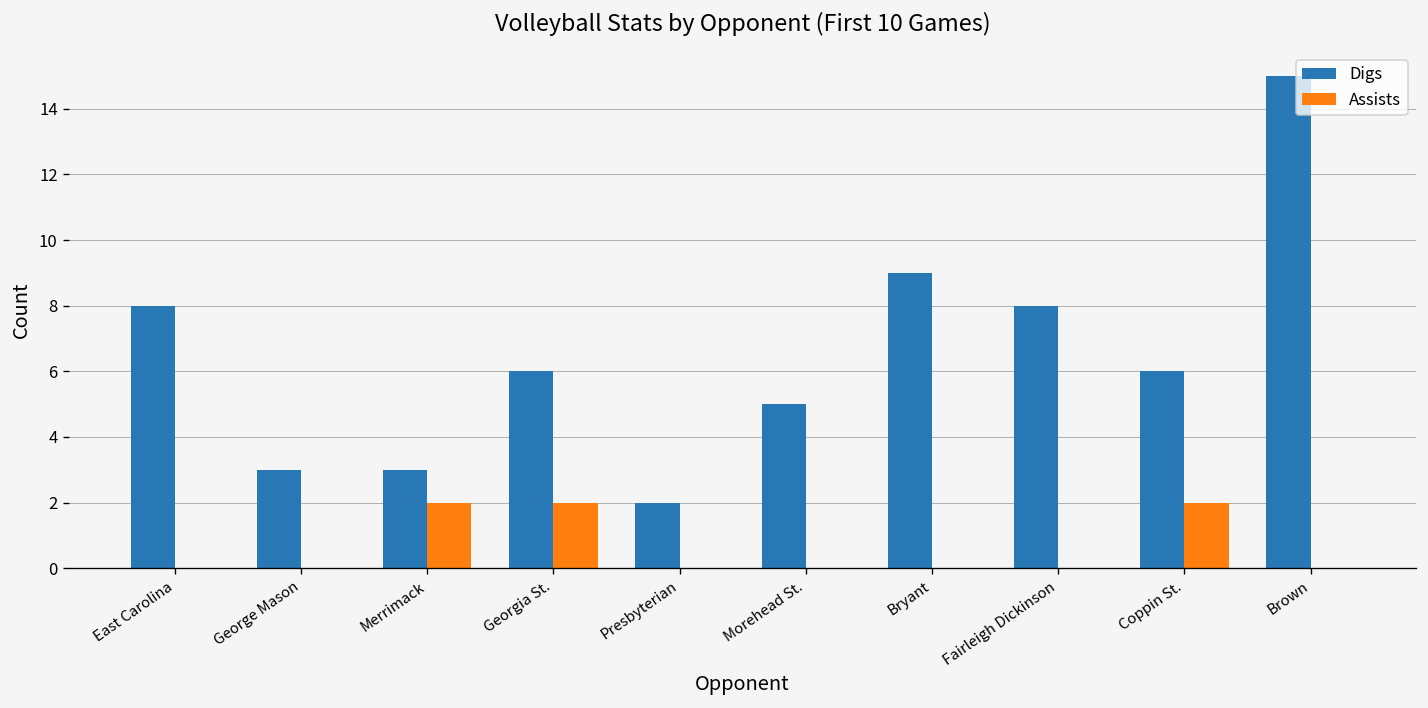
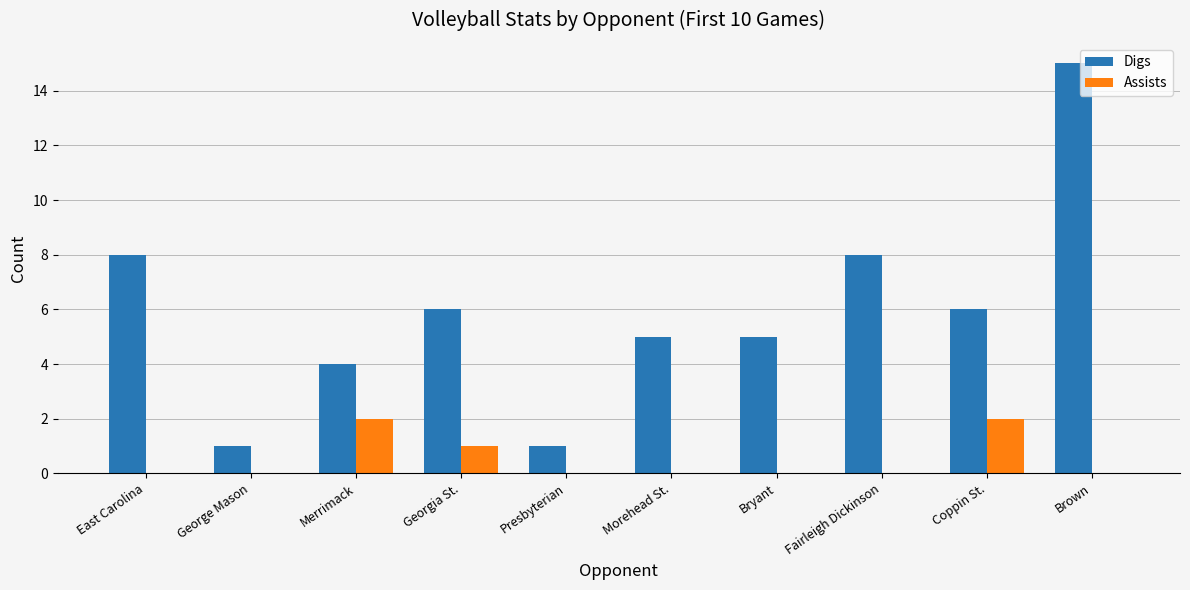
  {
    "Digs": {
      "East Carolina": 8,
-     "George Mason": 3,
-     "Merrimack": 3,
+     "George Mason": 1,
+     "Merrimack": 4,
      "Georgia St.": 6,
-     "Presbyterian": 2,
+     "Presbyterian": 1,
      "Morehead St.": 5,
-     "Bryant": 9,
+     "Bryant": 5,
      "Fairleigh Dickinson": 8,
      "Coppin St.": 6,
      "Brown": 15
    },
    "Assists": {
      "East Carolina": 0,
      "George Mason": 0,
      "Merrimack": 2,
-     "Georgia St.": 2,
+     "Georgia St.": 1,
      "Presbyterian": 0,
      "Morehead St.": 0,
      "Bryant": 0,
      "Fairleigh Dickinson": 0,
      "Coppin St.": 2,
      "Brown": 0
    }
  }
